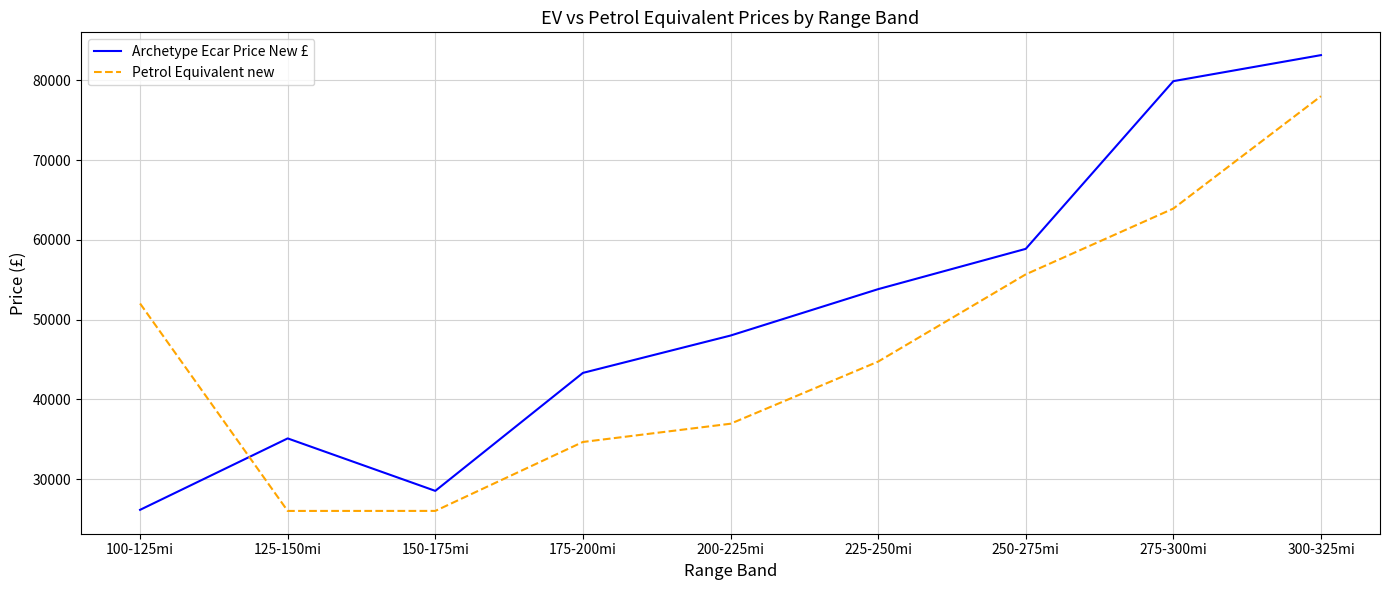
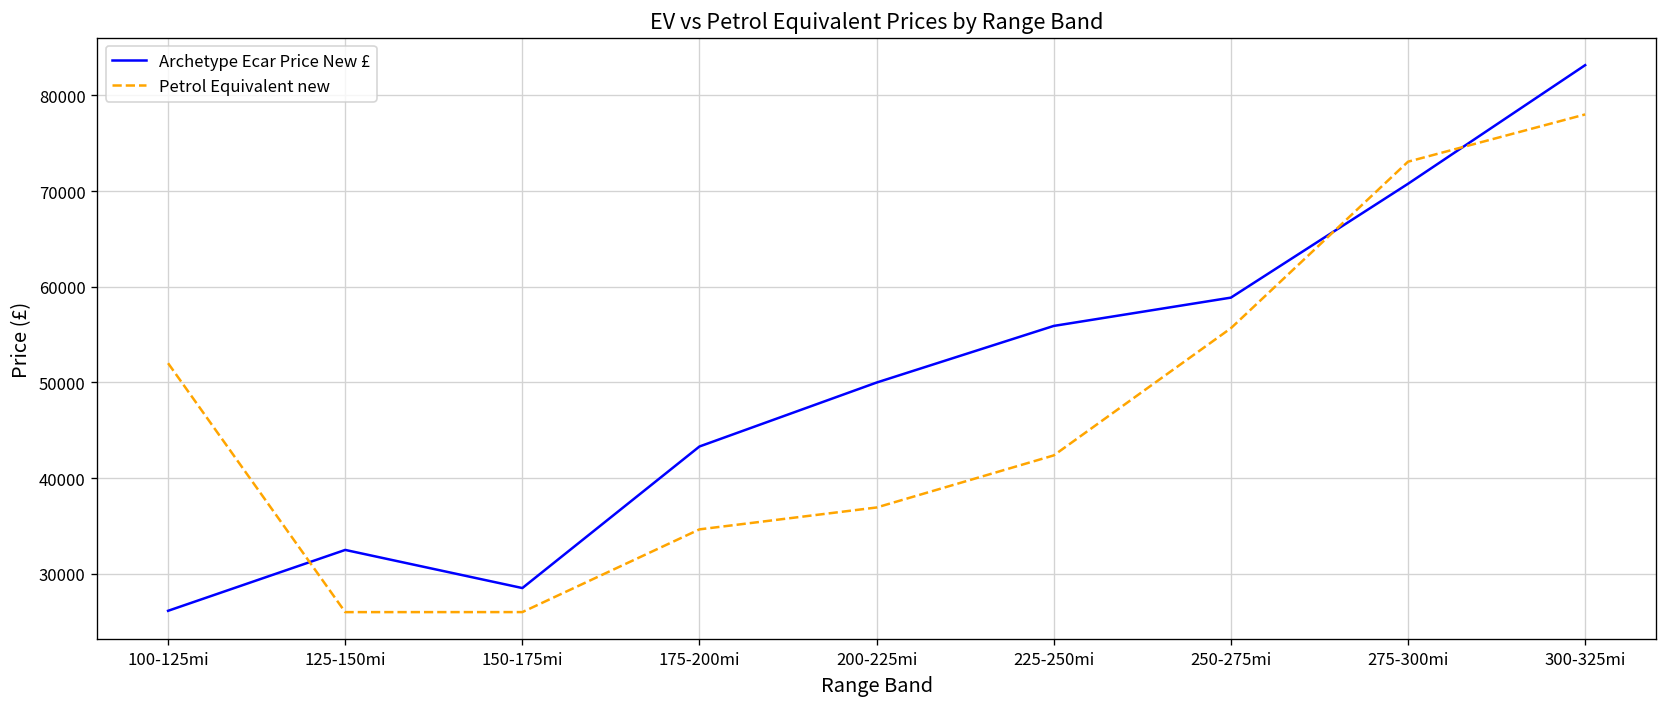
  {
    "Archetype Ecar Price New £": {
      "100-125mi": 26000,
-     "125-150mi": 35000,
+     "125-150mi": 32000,
      "150-175mi": 29000,
      "175-200mi": 43000,
-     "200-225mi": 48000,
-     "225-250mi": 54000,
+     "200-225mi": 50000,
+     "225-250mi": 56000,
      "250-275mi": 59000,
-     "275-300mi": 80000,
+     "275-300mi": 71000,
      "300-325mi": 83000
    },
    "Petrol Equivalent new": {
      "100-125mi": 52000,
      "125-150mi": 26000,
      "150-175mi": 26000,
      "175-200mi": 35000,
      "200-225mi": 37000,
-     "225-250mi": 45000,
+     "225-250mi": 42000,
      "250-275mi": 56000,
-     "275-300mi": 64000,
+     "275-300mi": 73000,
      "300-325mi": 78000
    }
  }
